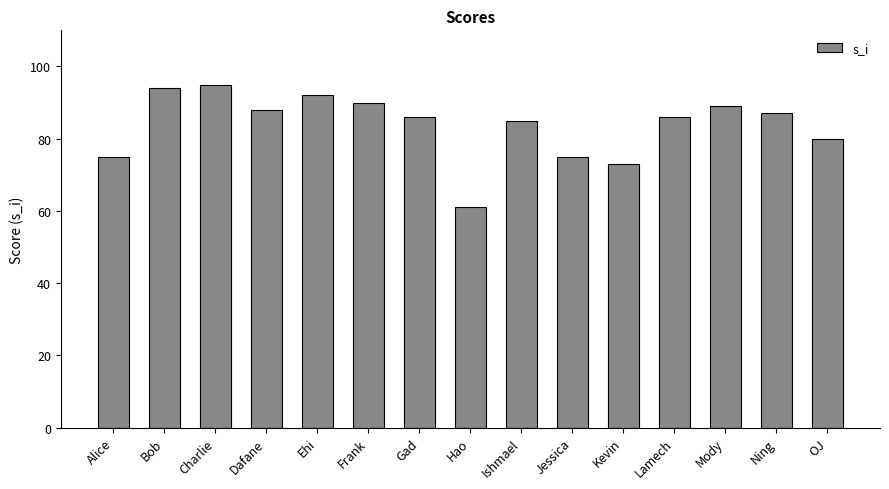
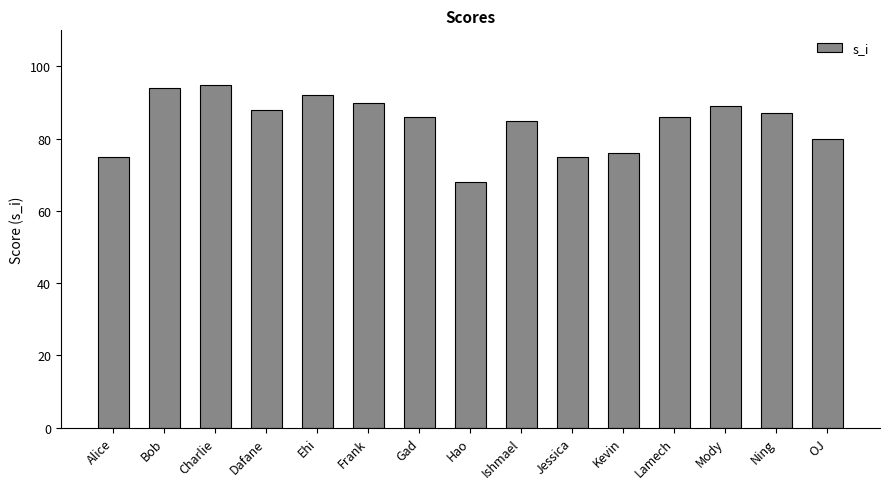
  {
    "Alice": 75,
    "Bob": 94,
    "Charlie": 95,
    "Dafane": 88,
    "Ehi": 92,
    "Frank": 90,
    "Gad": 86,
-   "Hao": 61,
+   "Hao": 68,
    "Ishmael": 85,
    "Jessica": 75,
-   "Kevin": 73,
+   "Kevin": 76,
    "Lamech": 86,
    "Mody": 89,
    "Ning": 87,
    "OJ": 80
  }
